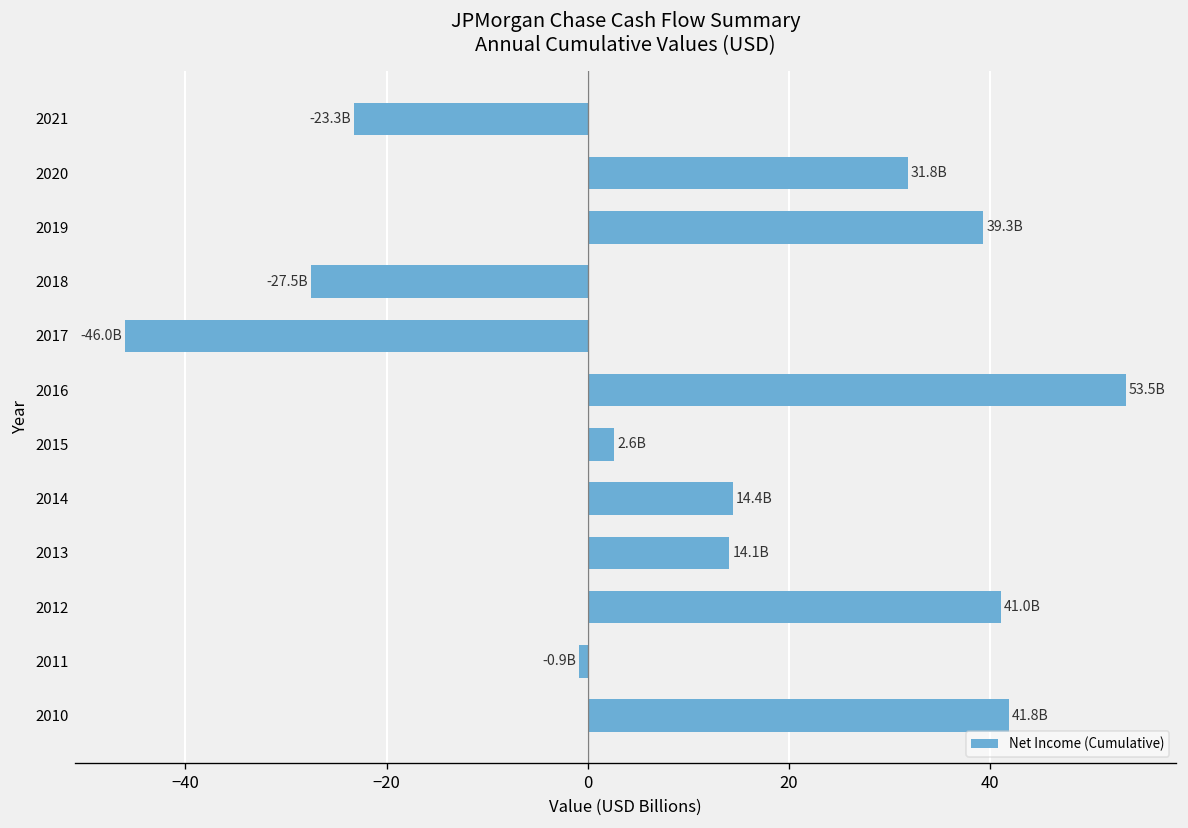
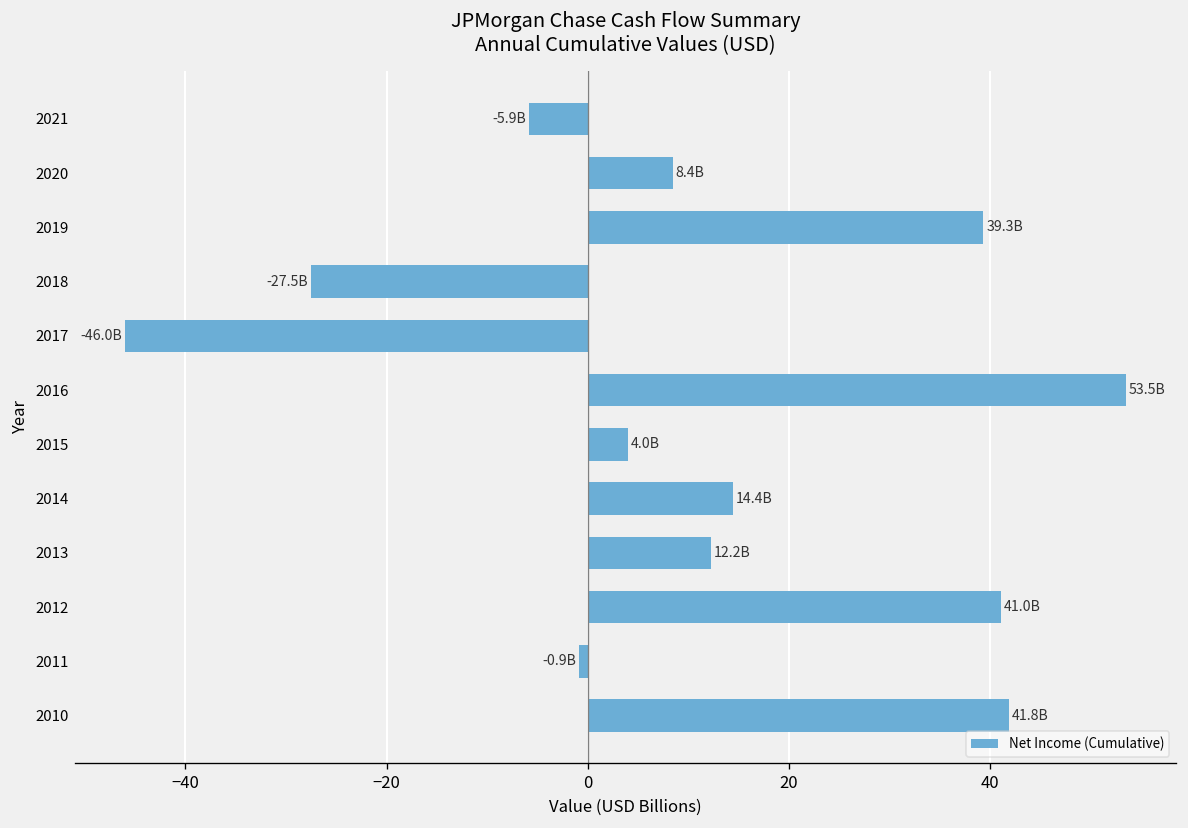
  {
-   "2021": "-23.3B",
-   "2020": "31.8B",
+   "2021": "-5.9B",
+   "2020": "8.4B",
    "2019": "39.3B",
    "2018": "-27.5B",
    "2017": "-46.0B",
    "2016": "53.5B",
-   "2015": "2.6B",
+   "2015": "4.0B",
    "2014": "14.4B",
-   "2013": "14.1B",
+   "2013": "12.2B",
    "2012": "41.0B",
    "2011": "-0.9B",
    "2010": "41.8B"
  }
